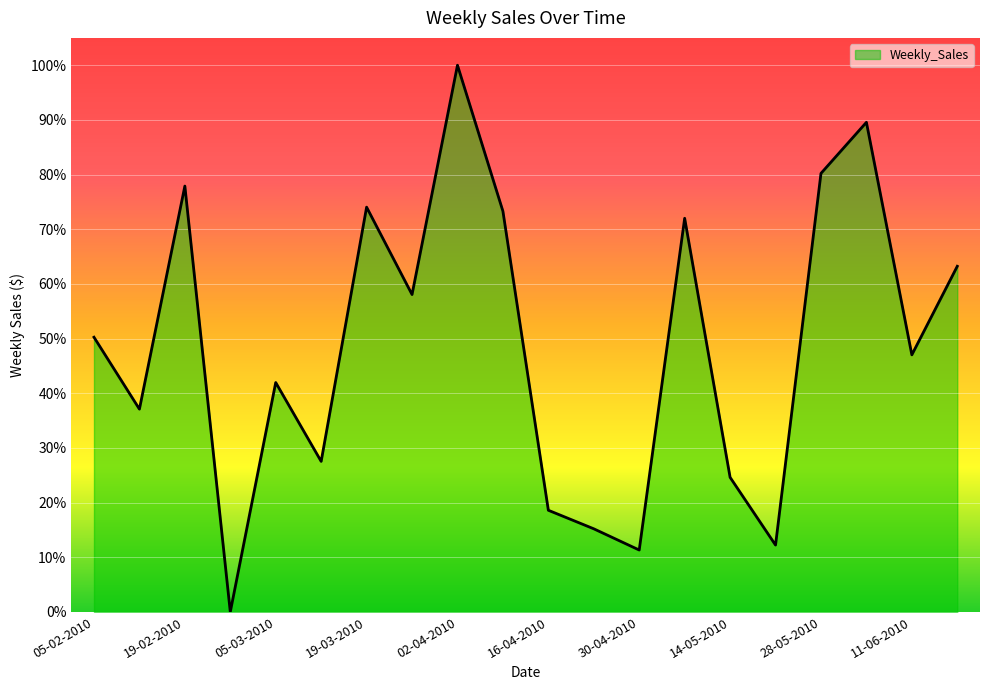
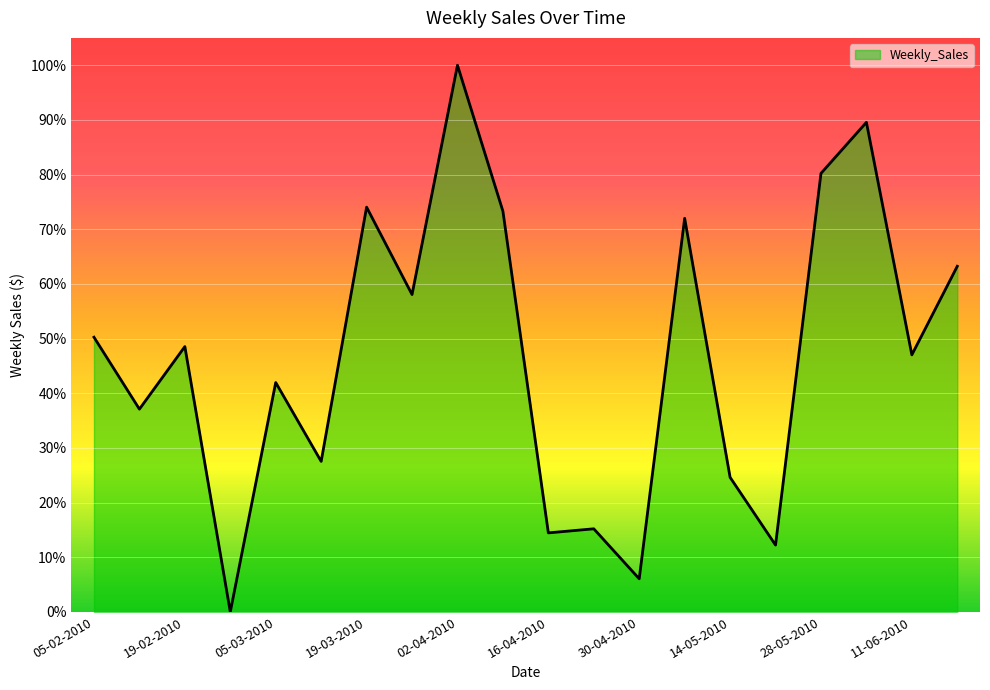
  {
    "05-02-2010": "50%",
-   "19-02-2010": "78%",
+   "19-02-2010": "49%",
    "05-03-2010": "42%",
    "19-03-2010": "74%",
    "02-04-2010": "100%",
-   "16-04-2010": "19%",
-   "30-04-2010": "11%",
+   "16-04-2010": "14%",
+   "30-04-2010": "6%",
    "14-05-2010": "25%",
    "28-05-2010": "80%",
    "11-06-2010": "47%"
  }
